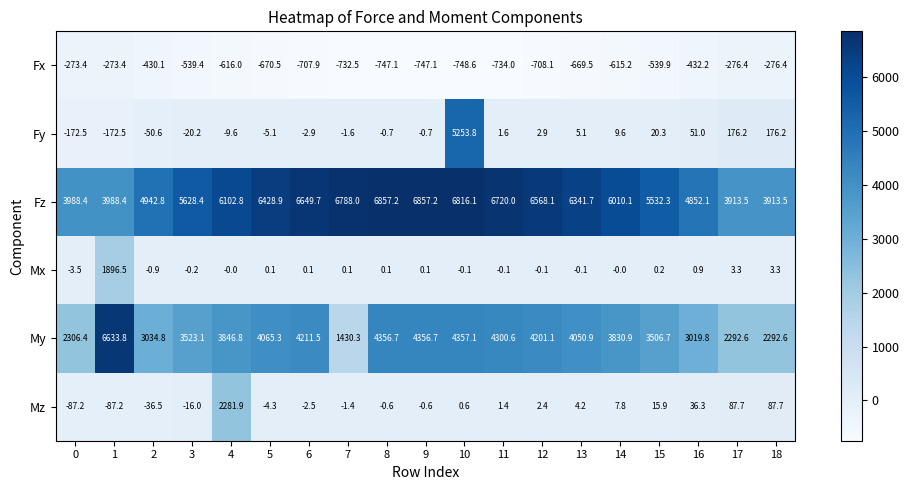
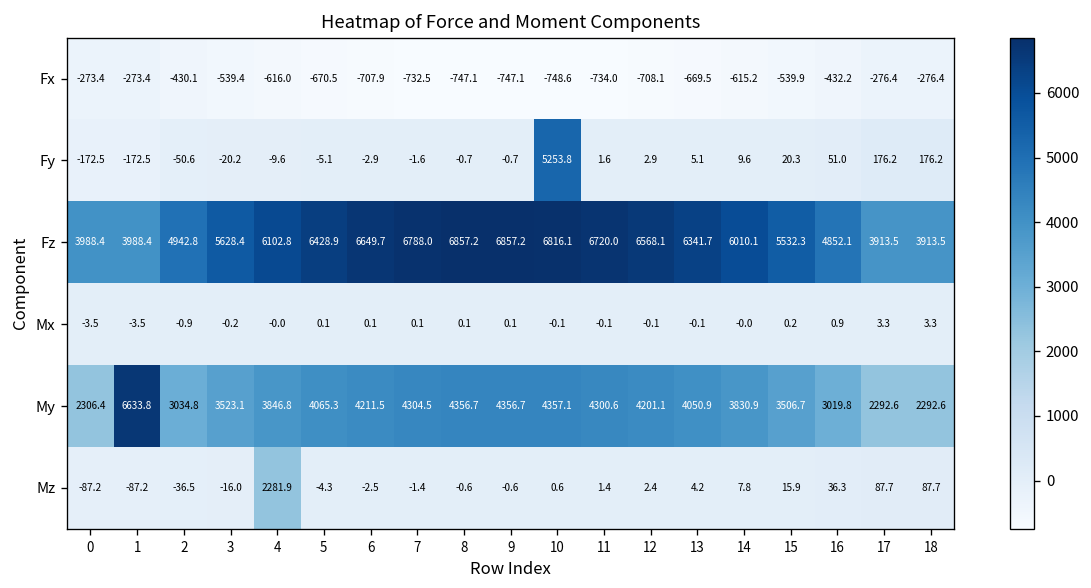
  {
    "Fx": {
      "0": -273.4,
      "1": -273.4,
      "2": -430.1,
      "3": -539.4,
      "4": -616.0,
      "5": -670.5,
      "6": -707.9,
      "7": -732.5,
      "8": -747.1,
      "9": -747.1,
      "10": -748.6,
      "11": -734.0,
      "12": -708.1,
      "13": -669.5,
      "14": -615.2,
      "15": -539.9,
      "16": -432.2,
      "17": -276.4,
      "18": -276.4
    },
    "Fy": {
      "0": -172.5,
      "1": -172.5,
      "2": -50.6,
      "3": -20.2,
      "4": -9.6,
      "5": -5.1,
      "6": -2.9,
      "7": -1.6,
      "8": -0.7,
      "9": -0.7,
      "10": 5253.8,
      "11": 1.6,
      "12": 2.9,
      "13": 5.1,
      "14": 9.6,
      "15": 20.3,
      "16": 51.0,
      "17": 176.2,
      "18": 176.2
    },
    "Fz": {
      "0": 3988.4,
      "1": 3988.4,
      "2": 4942.8,
      "3": 5628.4,
      "4": 6102.8,
      "5": 6428.9,
      "6": 6649.7,
      "7": 6788.0,
      "8": 6857.2,
      "9": 6857.2,
      "10": 6816.1,
      "11": 6720.0,
      "12": 6568.1,
      "13": 6341.7,
      "14": 6010.1,
      "15": 5532.3,
      "16": 4852.1,
      "17": 3913.5,
      "18": 3913.5
    },
    "Mx": {
      "0": -3.5,
-     "1": 1896.5,
+     "1": -3.5,
      "2": -0.9,
      "3": -0.2,
      "4": -0.0,
      "5": 0.1,
      "6": 0.1,
      "7": 0.1,
      "8": 0.1,
      "9": 0.1,
      "10": -0.1,
      "11": -0.1,
      "12": -0.1,
      "13": -0.1,
      "14": -0.0,
      "15": 0.2,
      "16": 0.9,
      "17": 3.3,
      "18": 3.3
    },
    "My": {
      "0": 2306.4,
      "1": 6633.8,
      "2": 3034.8,
      "3": 3523.1,
      "4": 3846.8,
      "5": 4065.3,
      "6": 4211.5,
-     "7": 1430.3,
+     "7": 4304.5,
      "8": 4356.7,
      "9": 4356.7,
      "10": 4357.1,
      "11": 4300.6,
      "12": 4201.1,
      "13": 4050.9,
      "14": 3830.9,
      "15": 3506.7,
      "16": 3019.8,
      "17": 2292.6,
      "18": 2292.6
    },
    "Mz": {
      "0": -87.2,
      "1": -87.2,
      "2": -36.5,
      "3": -16.0,
      "4": 2281.9,
      "5": -4.3,
      "6": -2.5,
      "7": -1.4,
      "8": -0.6,
      "9": -0.6,
      "10": 0.6,
      "11": 1.4,
      "12": 2.4,
      "13": 4.2,
      "14": 7.8,
      "15": 15.9,
      "16": 36.3,
      "17": 87.7,
      "18": 87.7
    }
  }
